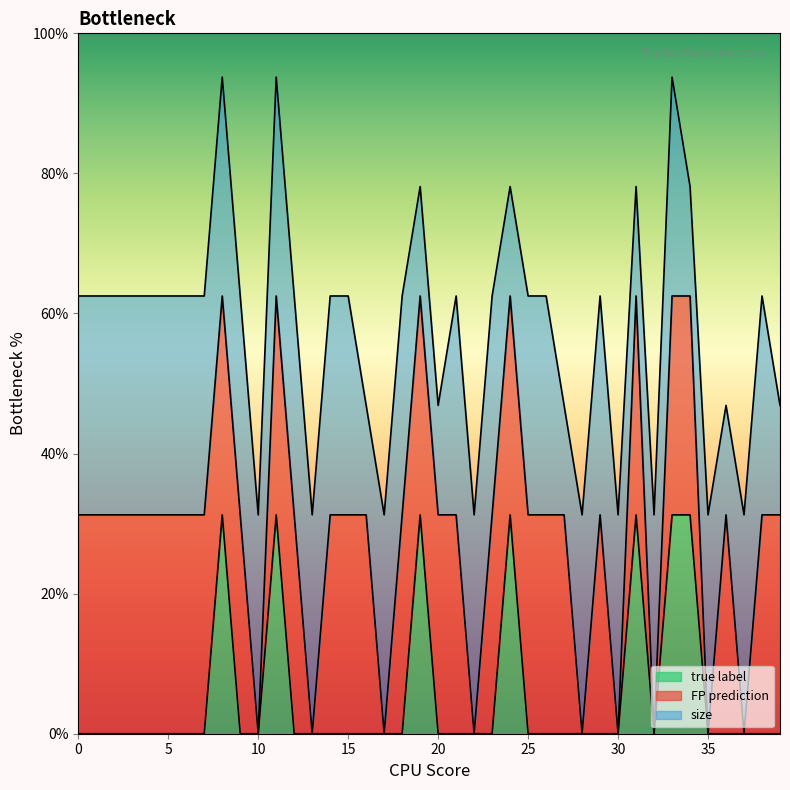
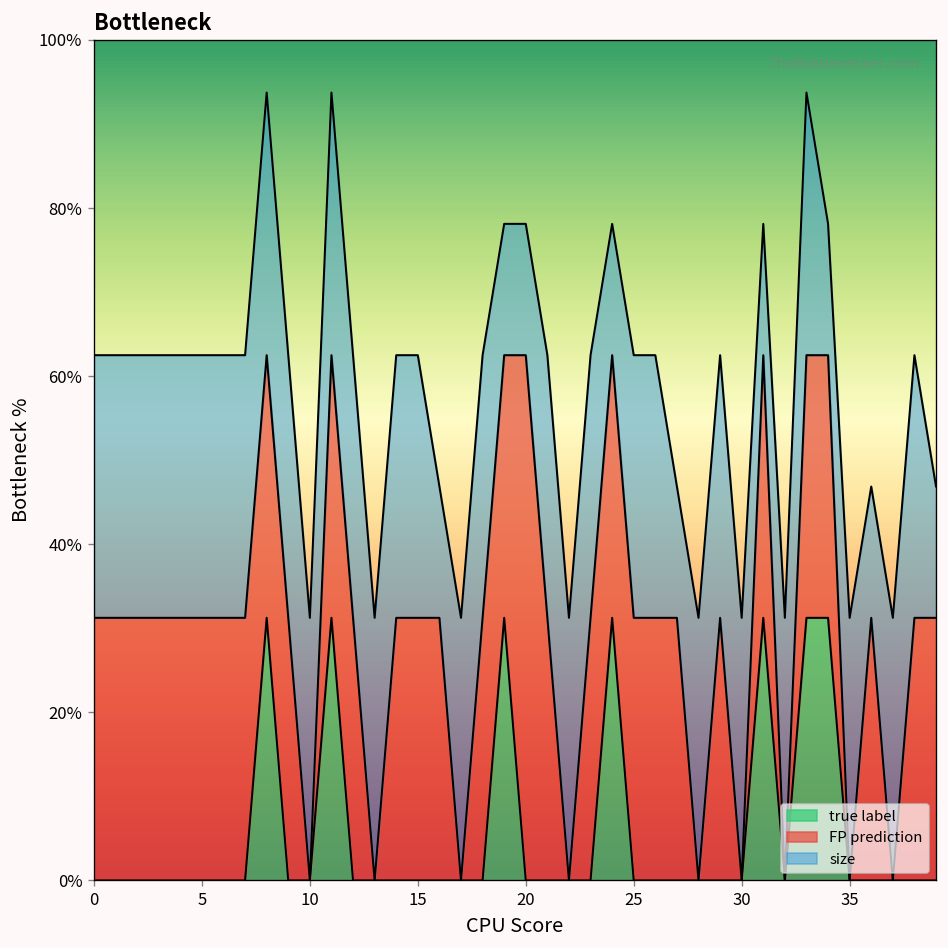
  {
    "true label": {
      "0": "0%",
      "5": "0%",
      "15": "0%",
      "20": "0%",
      "25": "0%"
    },
    "FP prediction": {
      "0": "31%",
      "5": "31%",
      "15": "31%",
-     "20": "31%",
+     "20": "63%",
      "25": "31%"
    },
    "size": {
      "0": "31%",
      "5": "31%",
      "10": "31%",
      "15": "31%",
      "20": "16%",
      "25": "31%",
      "30": "31%",
      "35": "31%"
    }
  }
